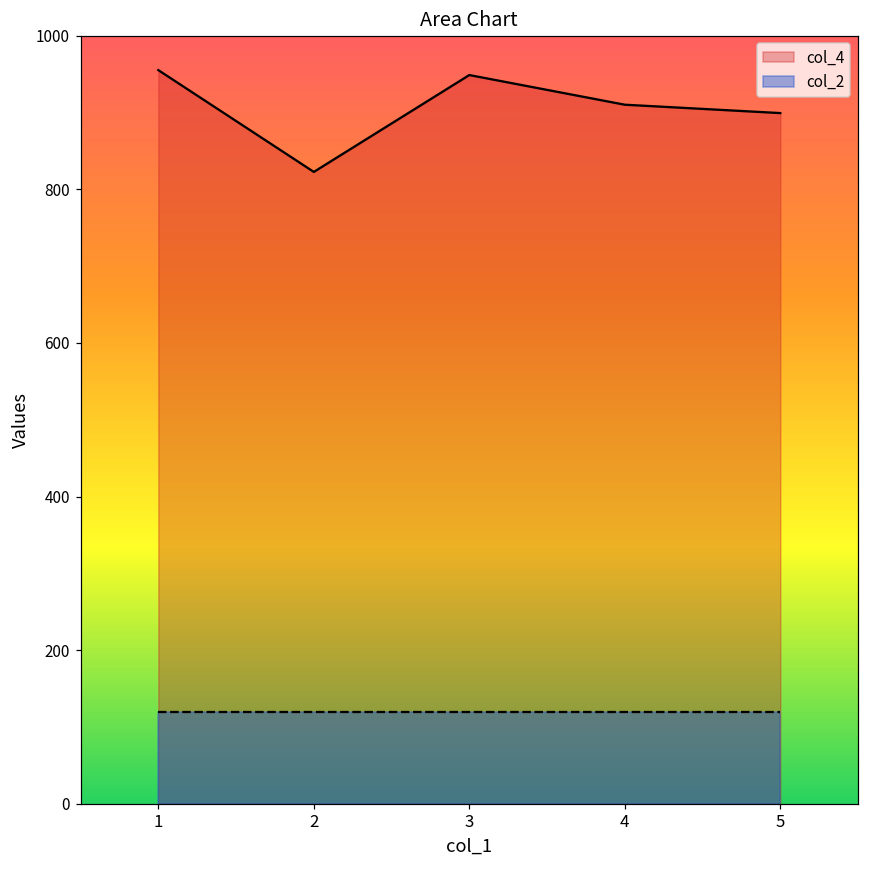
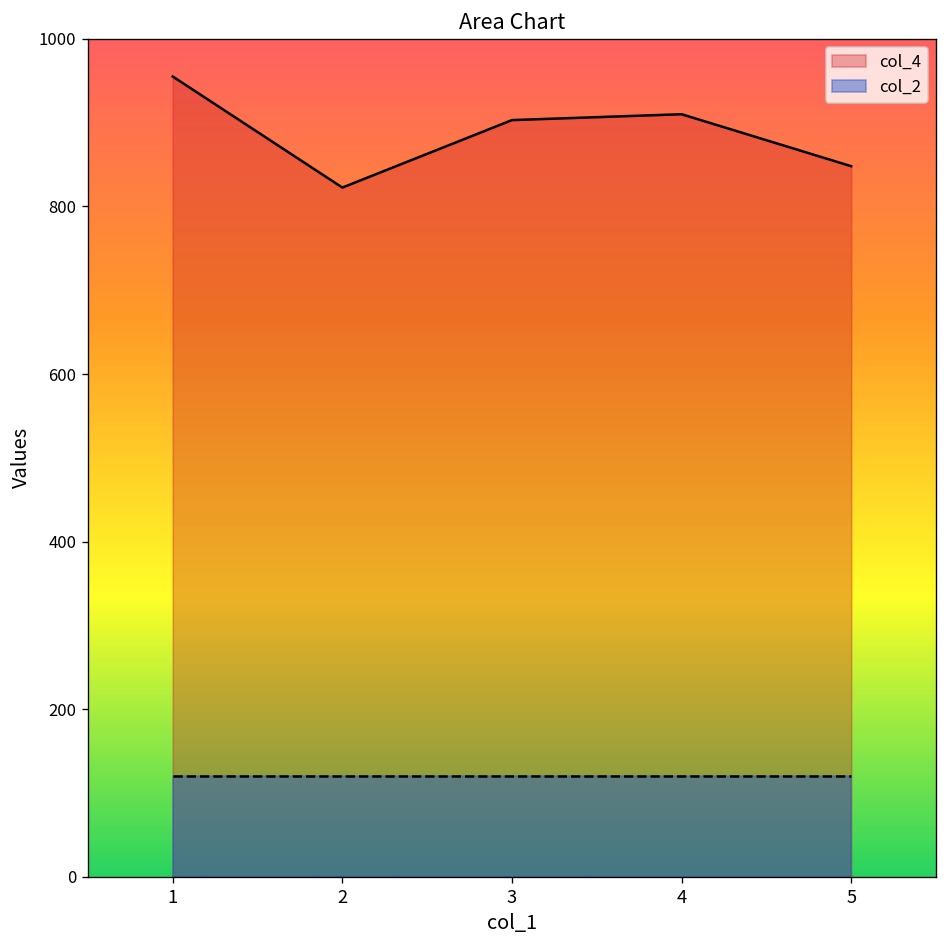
  {
    "col_4": {
      "1": 960,
      "2": 820,
-     "3": 950,
+     "3": 900,
      "4": 910,
-     "5": 900
+     "5": 850
    },
    "col_2": {
      "1": 120,
      "2": 120,
      "3": 120,
      "4": 120,
      "5": 120
    }
  }
